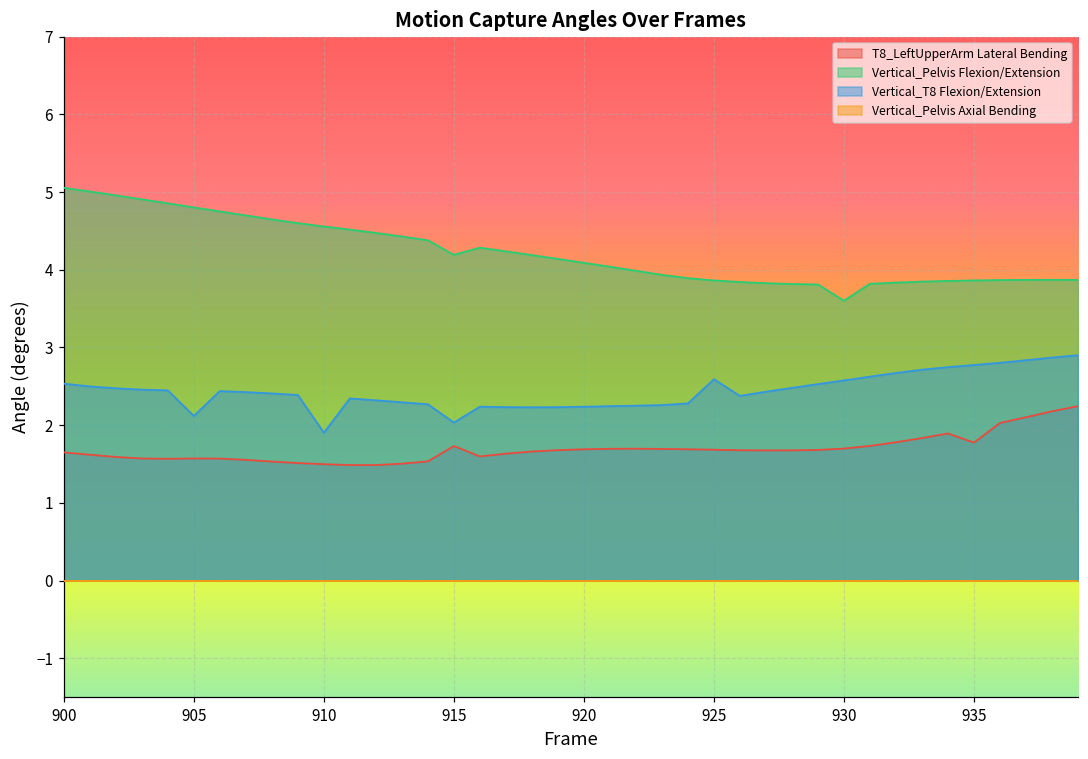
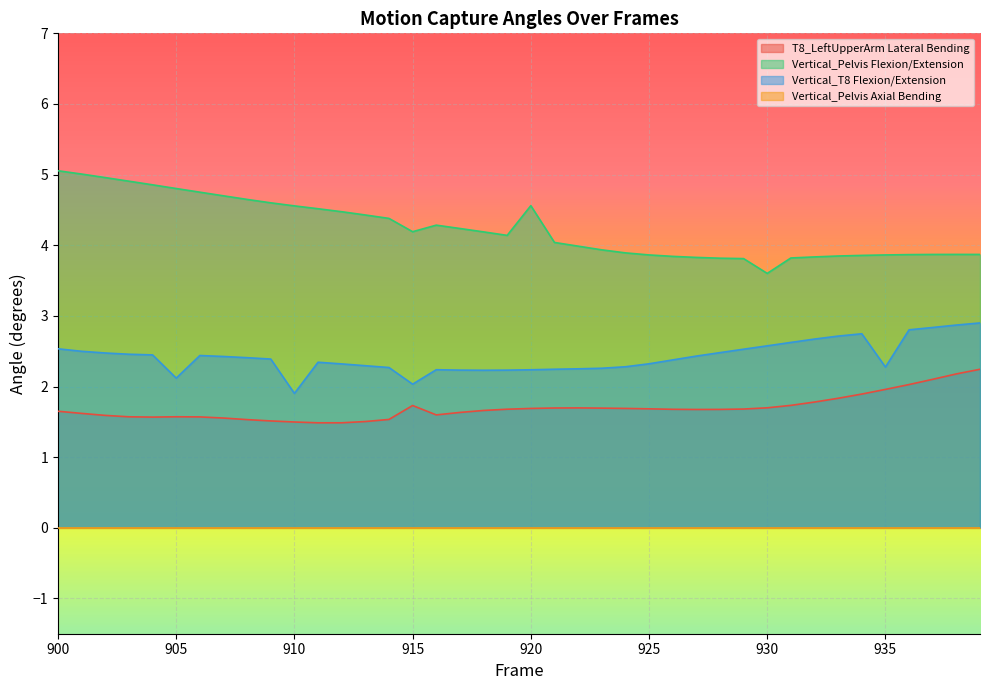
  {
    "T8_LeftUpperArm Lateral Bending": {
      "900": 1.6,
      "905": 1.6,
      "910": 1.5,
      "915": 1.7,
      "920": 1.7,
      "925": 1.7,
      "930": 1.7,
-     "935": 1.8
+     "935": 2.0
    },
    "Vertical_Pelvis Flexion/Extension": {
      "900": 5.1,
      "905": 4.8,
      "910": 4.6,
      "915": 4.2,
-     "920": 4.1,
+     "920": 4.6,
      "925": 3.9,
      "930": 3.6,
      "935": 3.9
    },
    "Vertical_T8 Flexion/Extension": {
      "900": 2.5,
      "905": 2.1,
      "910": 1.9,
      "915": 2.0,
      "920": 2.2,
-     "925": 2.6,
+     "925": 2.3,
      "930": 2.6,
-     "935": 2.8
+     "935": 2.3
    },
    "Vertical_Pelvis Axial Bending": {
      "900": 0.0,
      "905": 0.0,
      "910": 0.0,
      "915": 0.0,
      "920": 0.0,
      "925": 0.0,
      "930": 0.0,
      "935": 0.0
    }
  }
